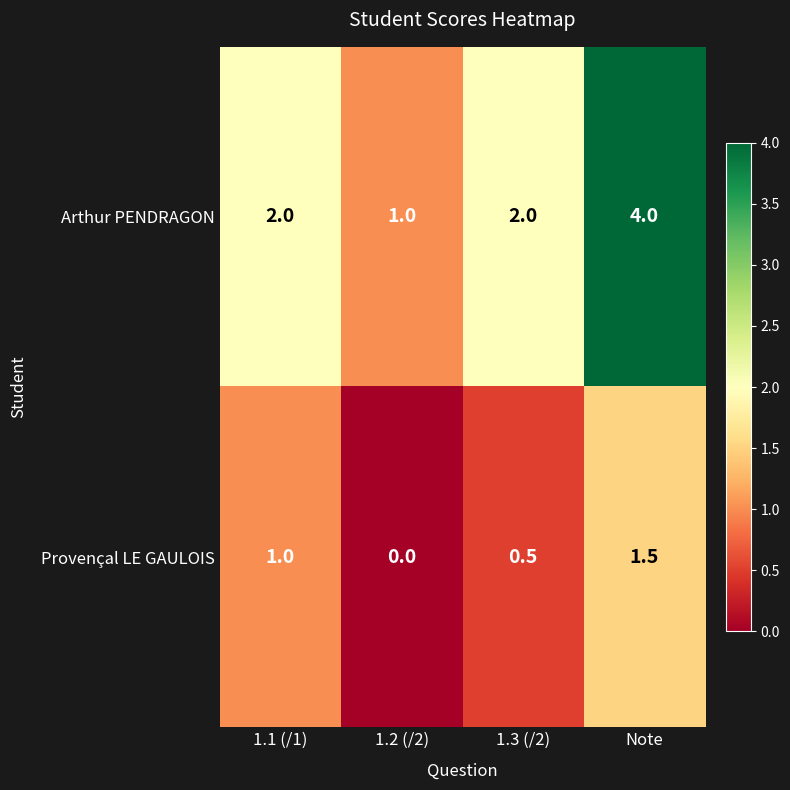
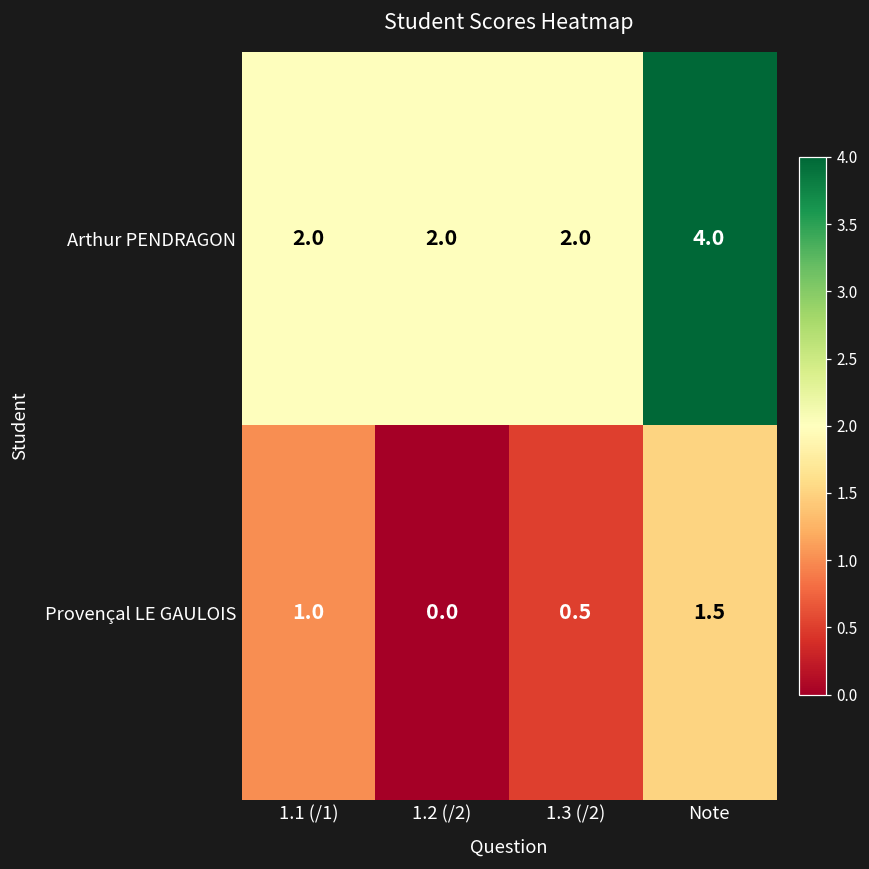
  {
    "Arthur PENDRAGON": {
      "1.1 (/1)": 2.0,
-     "1.2 (/2)": 1.0,
+     "1.2 (/2)": 2.0,
      "1.3 (/2)": 2.0,
      "Note": 4.0
    },
    "Provençal LE GAULOIS": {
      "1.1 (/1)": 1.0,
      "1.2 (/2)": 0.0,
      "1.3 (/2)": 0.5,
      "Note": 1.5
    }
  }
